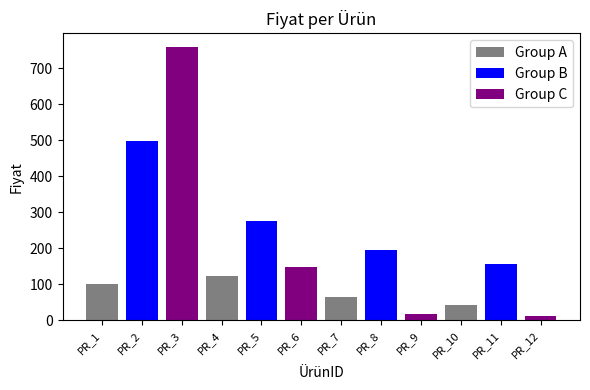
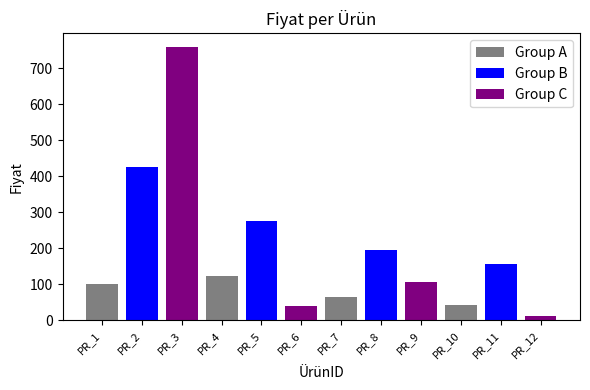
  {
    "PR_1": 100,
-   "PR_2": 500,
+   "PR_2": 430,
    "PR_3": 760,
    "PR_4": 120,
    "PR_5": 280,
-   "PR_6": 150,
+   "PR_6": 40,
    "PR_7": 60,
    "PR_8": 200,
-   "PR_9": 20,
+   "PR_9": 110,
    "PR_10": 40,
    "PR_11": 160,
    "PR_12": 10
  }
